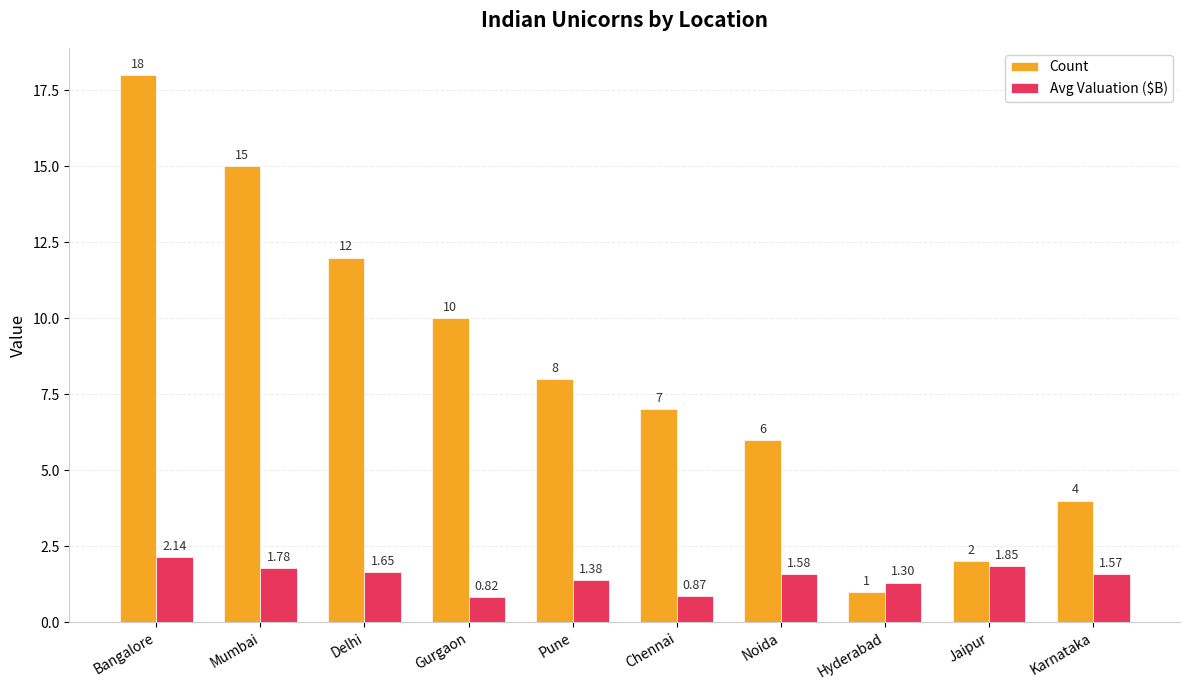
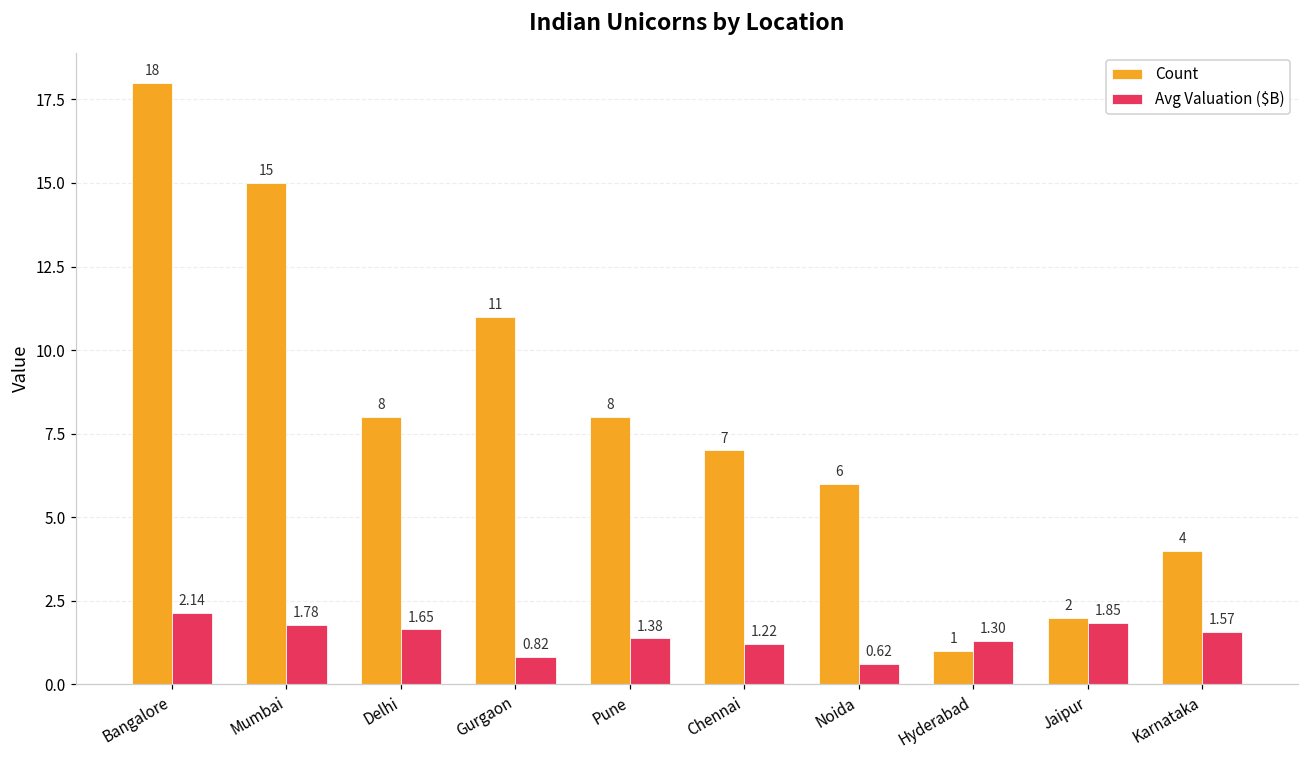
  {
    "Count": {
      "Bangalore": 18,
      "Mumbai": 15,
-     "Delhi": 12,
-     "Gurgaon": 10,
+     "Delhi": 8,
+     "Gurgaon": 11,
      "Pune": 8,
      "Chennai": 7,
      "Noida": 6,
      "Hyderabad": 1,
      "Jaipur": 2,
      "Karnataka": 4
    },
    "Avg Valuation ($B)": {
      "Bangalore": 2.14,
      "Mumbai": 1.78,
      "Delhi": 1.65,
      "Gurgaon": 0.82,
      "Pune": 1.38,
-     "Chennai": 0.87,
-     "Noida": 1.58,
+     "Chennai": 1.22,
+     "Noida": 0.62,
      "Hyderabad": 1.30,
      "Jaipur": 1.85,
      "Karnataka": 1.57
    }
  }
